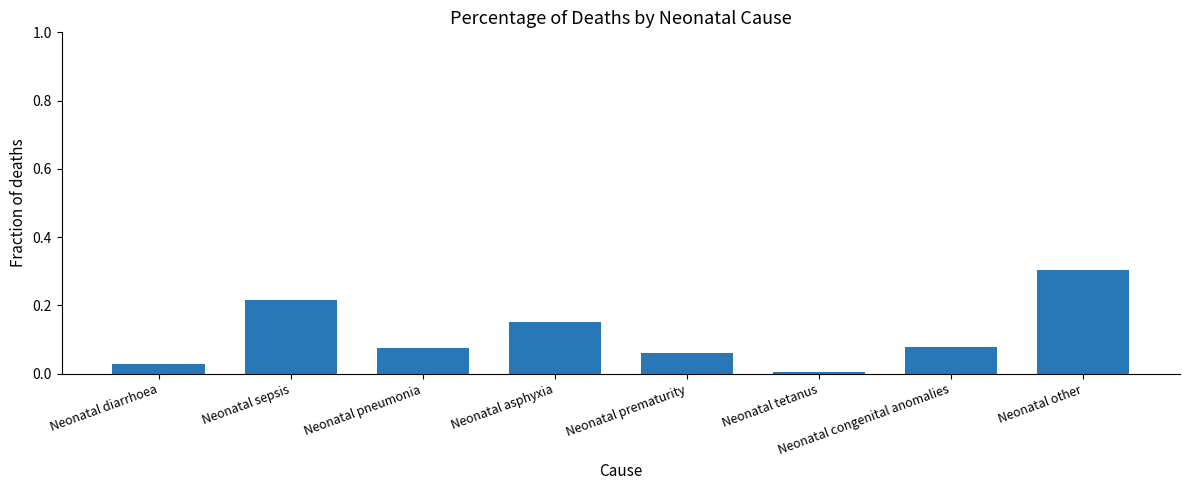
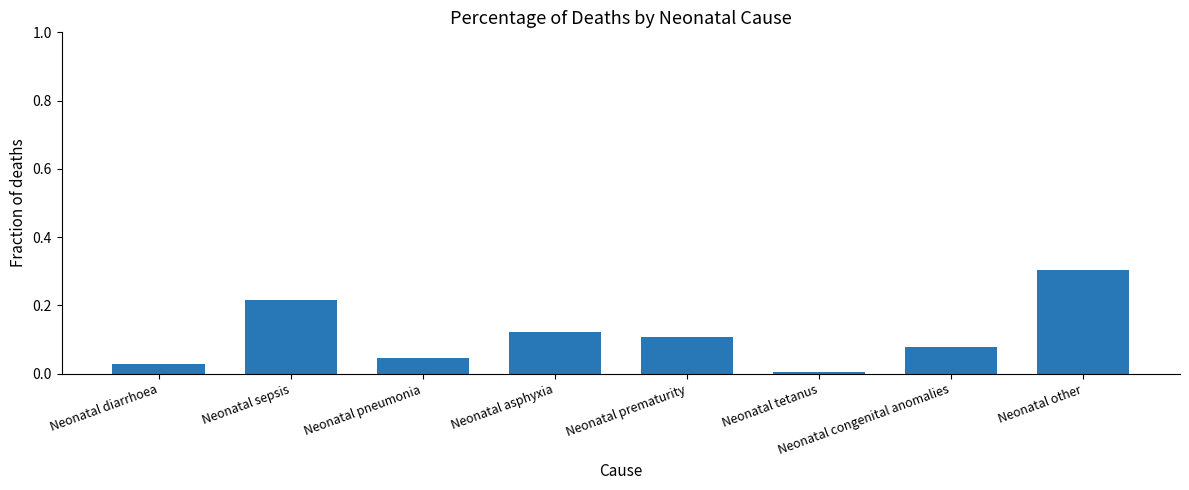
  {
    "Neonatal diarrhoea": 0.03,
    "Neonatal sepsis": 0.22,
-   "Neonatal pneumonia": 0.08,
-   "Neonatal asphyxia": 0.15,
-   "Neonatal prematurity": 0.06,
+   "Neonatal pneumonia": 0.05,
+   "Neonatal asphyxia": 0.12,
+   "Neonatal prematurity": 0.11,
    "Neonatal congenital anomalies": 0.08,
    "Neonatal other": 0.30
  }
